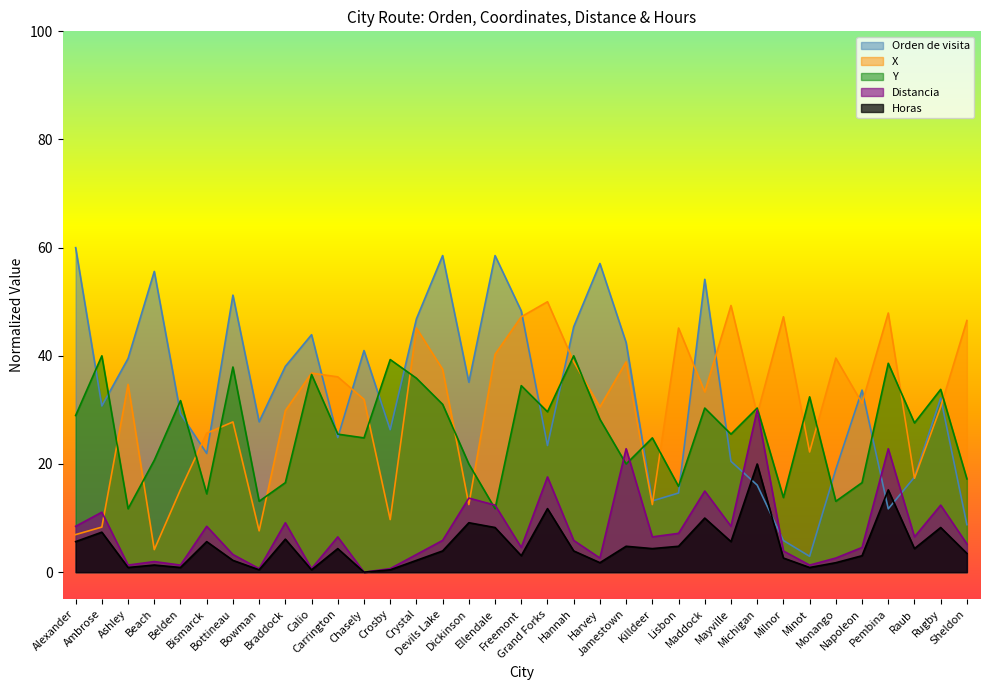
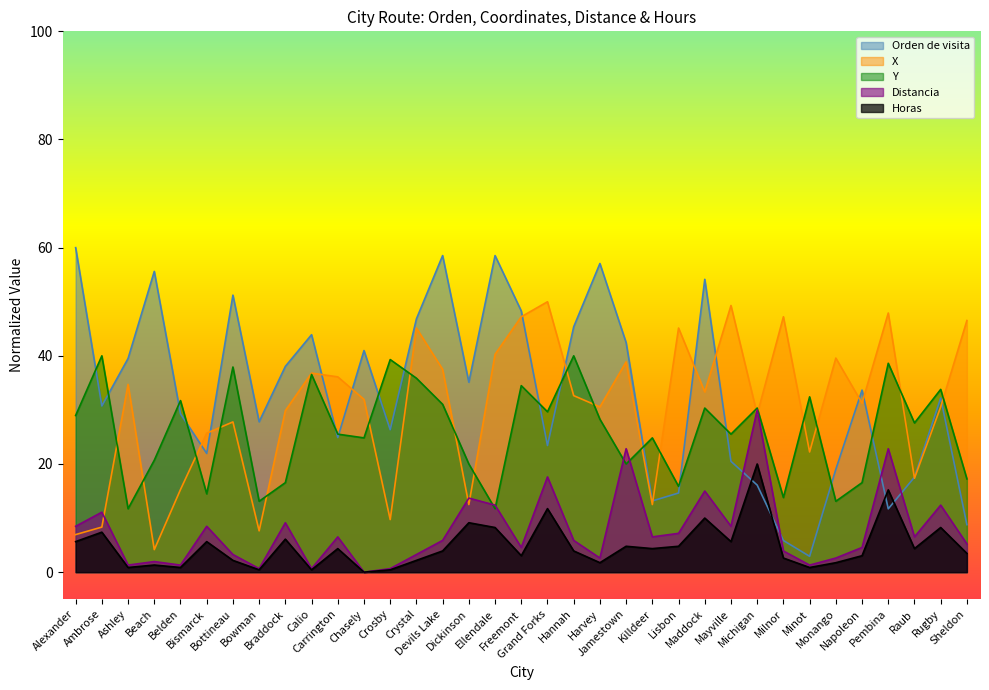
  {
    "Orden de visita": {
      "Alexander": 60,
      "Ambrose": 31,
      "Ashley": 40,
      "Beach": 56,
      "Belden": 29,
      "Bismarck": 22,
      "Bottineau": 51,
      "Bowman": 28,
      "Braddock": 38,
      "Calio": 44,
      "Carrington": 25,
      "Chasely": 41,
      "Crosby": 26,
      "Crystal": 47,
      "Devils Lake": 59,
      "Dickinson": 35,
      "Ellendale": 59,
      "Freemont": 48,
      "Grand Forks": 23,
      "Hannah": 45,
      "Harvey": 57,
      "Jamestown": 42,
      "Killdeer": 13,
      "Lisbon": 15,
      "Maddock": 54,
      "Mayville": 20,
      "Michigan": 16,
      "Milnor": 6,
      "Minot": 3,
      "Monango": 19,
      "Napoleon": 34,
      "Pembina": 12,
      "Rugby": 32,
      "Sheldon": 9
    },
    "X": {
      "Alexander": 7,
      "Ambrose": 8,
      "Ashley": 35,
      "Beach": 4,
      "Belden": 15,
      "Bismarck": 26,
      "Bottineau": 28,
      "Bowman": 8,
      "Braddock": 30,
      "Carrington": 36,
      "Chasely": 32,
      "Crosby": 10,
      "Crystal": 45,
      "Devils Lake": 38,
      "Dickinson": 13,
      "Ellendale": 40,
      "Freemont": 47,
      "Grand Forks": 50,
-     "Hannah": 39,
+     "Hannah": 33,
      "Harvey": 31,
      "Jamestown": 39,
      "Killdeer": 13,
      "Lisbon": 45,
      "Maddock": 33,
      "Mayville": 49,
      "Michigan": 29,
      "Milnor": 47,
      "Minot": 22,
      "Monango": 40,
      "Napoleon": 31,
      "Pembina": 48,
      "Rugby": 31,
      "Sheldon": 47
    },
    "Y": {
      "Alexander": 29,
      "Ambrose": 40,
      "Ashley": 12,
      "Beach": 21,
      "Belden": 32,
      "Bismarck": 14,
      "Bottineau": 38,
      "Bowman": 13,
      "Braddock": 17,
      "Carrington": 26,
      "Chasely": 25,
      "Crosby": 39,
      "Crystal": 36,
      "Devils Lake": 31,
      "Dickinson": 20,
      "Ellendale": 12,
      "Freemont": 34,
      "Grand Forks": 30,
      "Hannah": 40,
      "Harvey": 28,
      "Jamestown": 20,
      "Killdeer": 25,
      "Lisbon": 16,
      "Maddock": 30,
      "Mayville": 26,
      "Milnor": 14,
      "Minot": 32,
      "Monango": 13,
      "Napoleon": 17,
      "Pembina": 39,
      "Raub": 28,
      "Rugby": 34,
      "Sheldon": 17
    },
    "Distancia": {
      "Alexander": 8,
      "Ambrose": 11,
      "Beach": 2,
      "Bismarck": 8,
      "Bottineau": 3,
      "Braddock": 9,
      "Carrington": 7,
      "Crystal": 3,
      "Devils Lake": 6,
      "Dickinson": 14,
      "Ellendale": 12,
      "Freemont": 5,
      "Grand Forks": 18,
      "Hannah": 6,
      "Harvey": 3,
      "Jamestown": 23,
      "Killdeer": 7,
      "Lisbon": 7,
      "Maddock": 15,
      "Mayville": 8,
      "Milnor": 4,
      "Monango": 3,
      "Napoleon": 5,
      "Pembina": 23,
      "Raub": 7,
      "Rugby": 12,
      "Sheldon": 5
    },
    "Horas": {
      "Alexander": 6,
      "Ambrose": 7,
      "Beach": 1,
      "Bismarck": 6,
      "Bottineau": 2,
      "Braddock": 6,
      "Carrington": 4,
      "Crystal": 2,
      "Devils Lake": 4,
      "Dickinson": 9,
      "Ellendale": 8,
      "Freemont": 3,
      "Grand Forks": 12,
      "Hannah": 4,
      "Harvey": 2,
      "Jamestown": 5,
      "Killdeer": 4,
      "Lisbon": 5,
      "Maddock": 10,
      "Mayville": 6,
      "Michigan": 20,
      "Milnor": 3,
      "Monango": 2,
      "Napoleon": 3,
      "Pembina": 15,
      "Raub": 4,
      "Rugby": 8,
      "Sheldon": 3
    }
  }
